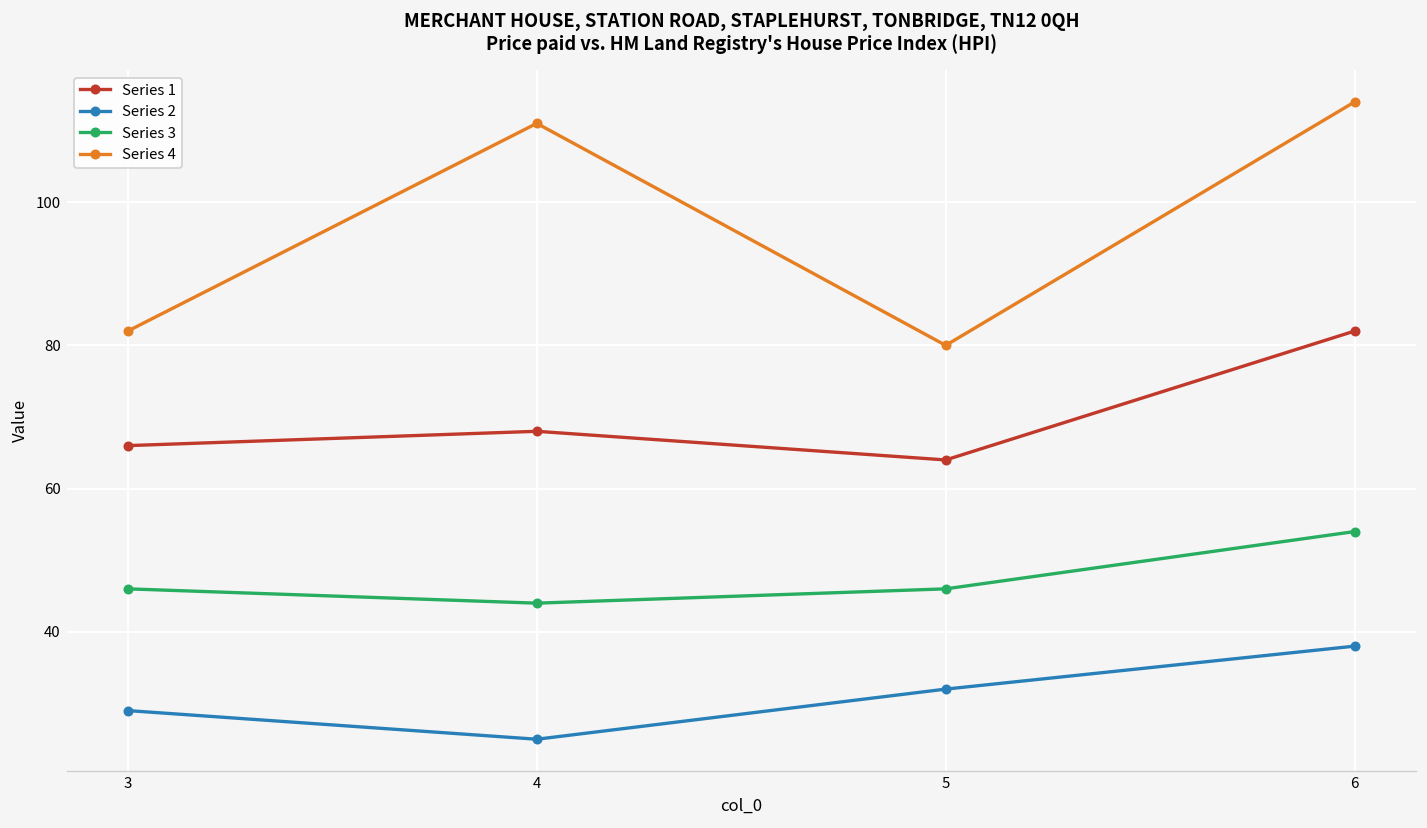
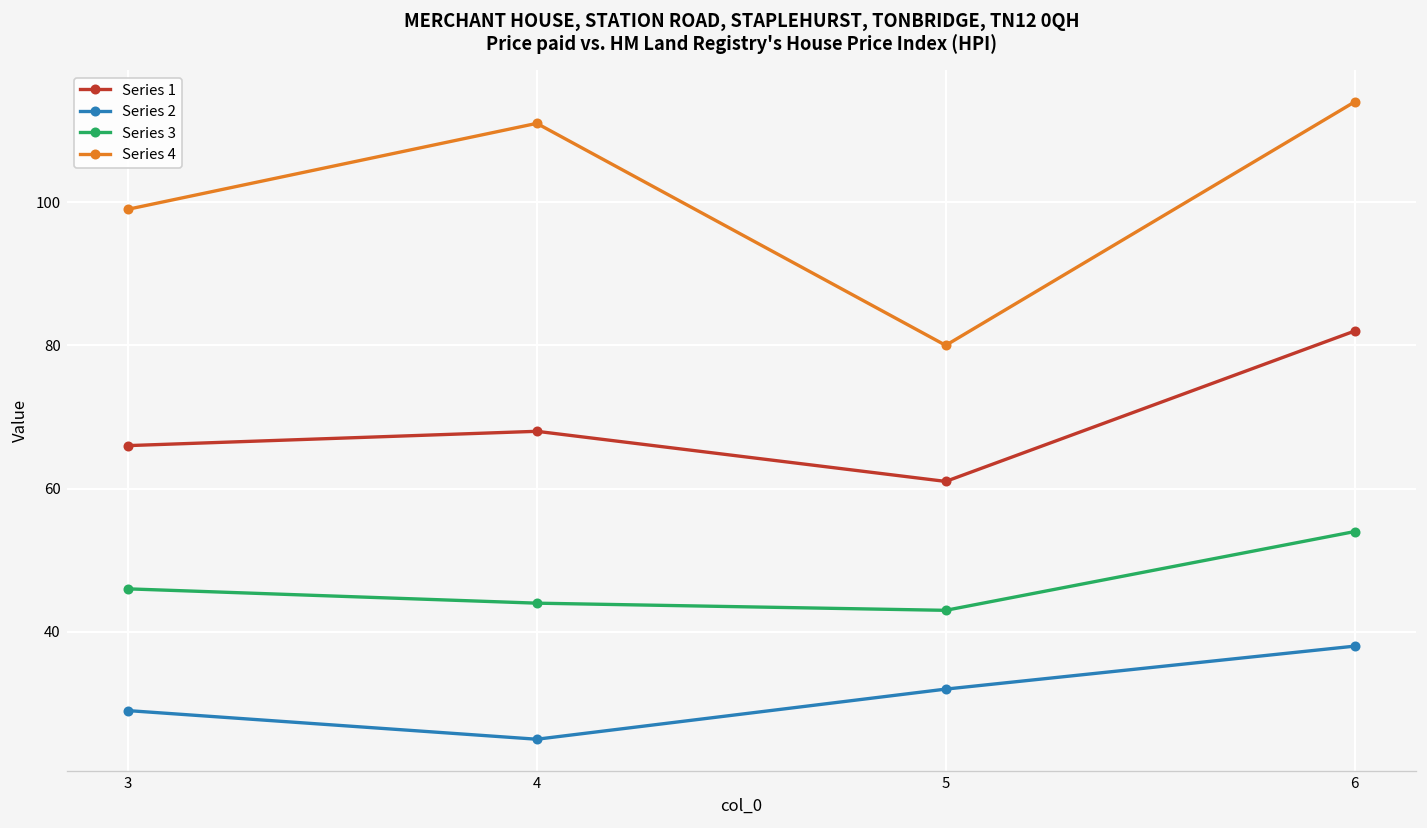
  {
    "Series 1": {
      "3": 66,
      "4": 68,
-     "5": 64,
+     "5": 61,
      "6": 82
    },
    "Series 2": {
      "3": 29,
      "4": 25,
      "5": 32,
      "6": 38
    },
    "Series 3": {
      "3": 46,
      "4": 44,
-     "5": 46,
+     "5": 43,
      "6": 54
    },
    "Series 4": {
-     "3": 82,
+     "3": 99,
      "4": 111,
      "5": 80,
      "6": 114
    }
  }
